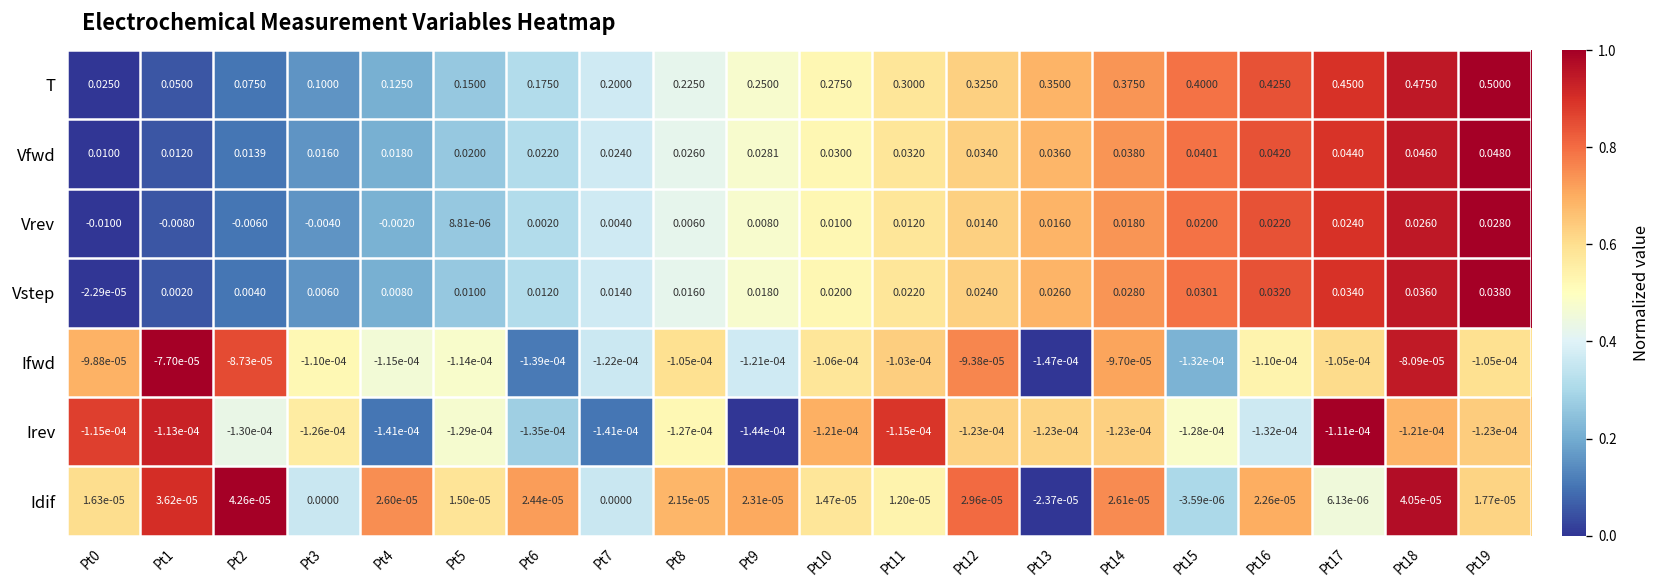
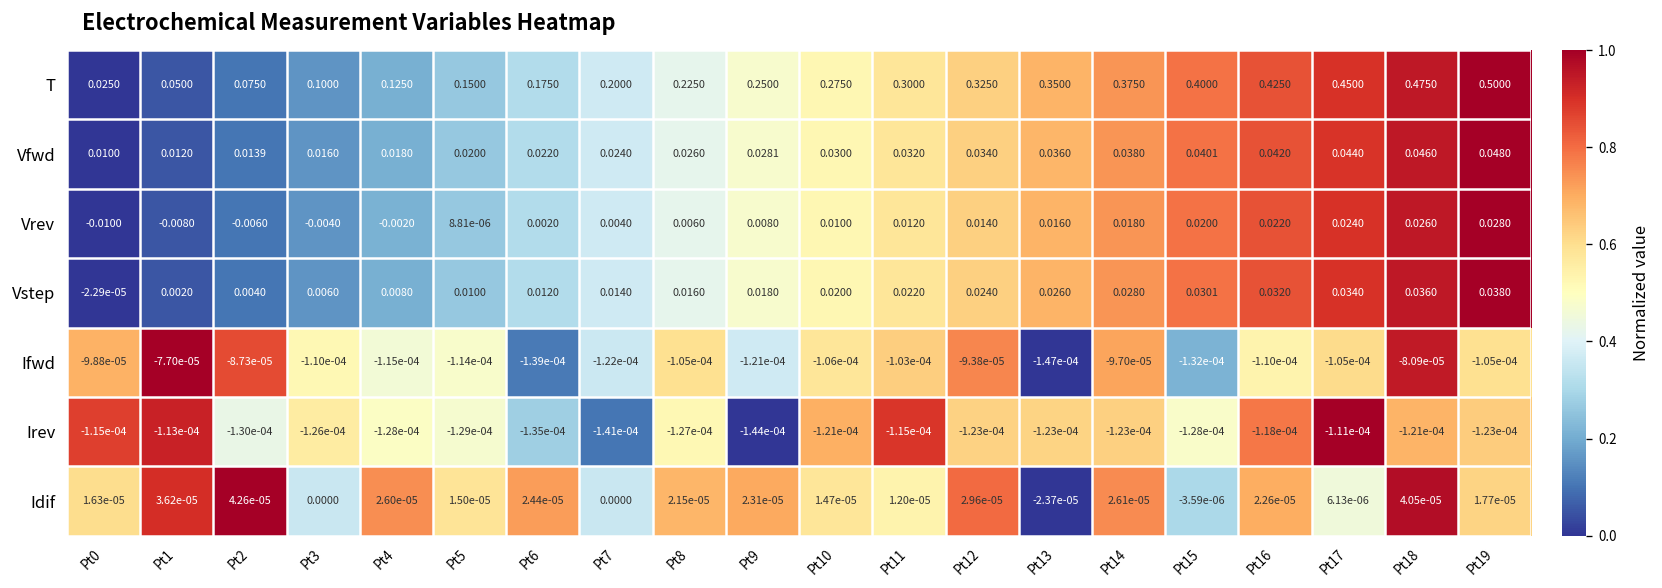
  {
    "T": {
      "Pt0": "0.0250",
      "Pt1": "0.0500",
      "Pt2": "0.0750",
      "Pt3": "0.1000",
      "Pt4": "0.1250",
      "Pt5": "0.1500",
      "Pt6": "0.1750",
      "Pt7": "0.2000",
      "Pt8": "0.2250",
      "Pt9": "0.2500",
      "Pt10": "0.2750",
      "Pt11": "0.3000",
      "Pt12": "0.3250",
      "Pt13": "0.3500",
      "Pt14": "0.3750",
      "Pt15": "0.4000",
      "Pt16": "0.4250",
      "Pt17": "0.4500",
      "Pt18": "0.4750",
      "Pt19": "0.5000"
    },
    "Vfwd": {
      "Pt0": "0.0100",
      "Pt1": "0.0120",
      "Pt2": "0.0139",
      "Pt3": "0.0160",
      "Pt4": "0.0180",
      "Pt5": "0.0200",
      "Pt6": "0.0220",
      "Pt7": "0.0240",
      "Pt8": "0.0260",
      "Pt9": "0.0281",
      "Pt10": "0.0300",
      "Pt11": "0.0320",
      "Pt12": "0.0340",
      "Pt13": "0.0360",
      "Pt14": "0.0380",
      "Pt15": "0.0401",
      "Pt16": "0.0420",
      "Pt17": "0.0440",
      "Pt18": "0.0460",
      "Pt19": "0.0480"
    },
    "Vrev": {
      "Pt0": "-0.0100",
      "Pt1": "-0.0080",
      "Pt2": "-0.0060",
      "Pt3": "-0.0040",
      "Pt4": "-0.0020",
      "Pt5": "8.81e-06",
      "Pt6": "0.0020",
      "Pt7": "0.0040",
      "Pt8": "0.0060",
      "Pt9": "0.0080",
      "Pt10": "0.0100",
      "Pt11": "0.0120",
      "Pt12": "0.0140",
      "Pt13": "0.0160",
      "Pt14": "0.0180",
      "Pt15": "0.0200",
      "Pt16": "0.0220",
      "Pt17": "0.0240",
      "Pt18": "0.0260",
      "Pt19": "0.0280"
    },
    "Vstep": {
      "Pt0": "-2.29e-05",
      "Pt1": "0.0020",
      "Pt2": "0.0040",
      "Pt3": "0.0060",
      "Pt4": "0.0080",
      "Pt5": "0.0100",
      "Pt6": "0.0120",
      "Pt7": "0.0140",
      "Pt8": "0.0160",
      "Pt9": "0.0180",
      "Pt10": "0.0200",
      "Pt11": "0.0220",
      "Pt12": "0.0240",
      "Pt13": "0.0260",
      "Pt14": "0.0280",
      "Pt15": "0.0301",
      "Pt16": "0.0320",
      "Pt17": "0.0340",
      "Pt18": "0.0360",
      "Pt19": "0.0380"
    },
    "Ifwd": {
      "Pt0": "-9.88e-05",
      "Pt1": "-7.70e-05",
      "Pt2": "-8.73e-05",
      "Pt3": "-1.10e-04",
      "Pt4": "-1.15e-04",
      "Pt5": "-1.14e-04",
      "Pt6": "-1.39e-04",
      "Pt7": "-1.22e-04",
      "Pt8": "-1.05e-04",
      "Pt9": "-1.21e-04",
      "Pt10": "-1.06e-04",
      "Pt11": "-1.03e-04",
      "Pt12": "-9.38e-05",
      "Pt13": "-1.47e-04",
      "Pt14": "-9.70e-05",
      "Pt15": "-1.32e-04",
      "Pt16": "-1.10e-04",
      "Pt17": "-1.05e-04",
      "Pt18": "-8.09e-05",
      "Pt19": "-1.05e-04"
    },
    "Irev": {
      "Pt0": "-1.15e-04",
      "Pt1": "-1.13e-04",
      "Pt2": "-1.30e-04",
      "Pt3": "-1.26e-04",
-     "Pt4": "-1.41e-04",
+     "Pt4": "-1.28e-04",
      "Pt5": "-1.29e-04",
      "Pt6": "-1.35e-04",
      "Pt7": "-1.41e-04",
      "Pt8": "-1.27e-04",
      "Pt9": "-1.44e-04",
      "Pt10": "-1.21e-04",
      "Pt11": "-1.15e-04",
      "Pt12": "-1.23e-04",
      "Pt13": "-1.23e-04",
      "Pt14": "-1.23e-04",
      "Pt15": "-1.28e-04",
-     "Pt16": "-1.32e-04",
+     "Pt16": "-1.18e-04",
      "Pt17": "-1.11e-04",
      "Pt18": "-1.21e-04",
      "Pt19": "-1.23e-04"
    },
    "Idif": {
      "Pt0": "1.63e-05",
      "Pt1": "3.62e-05",
      "Pt2": "4.26e-05",
      "Pt3": "0.0000",
      "Pt4": "2.60e-05",
      "Pt5": "1.50e-05",
      "Pt6": "2.44e-05",
      "Pt7": "0.0000",
      "Pt8": "2.15e-05",
      "Pt9": "2.31e-05",
      "Pt10": "1.47e-05",
      "Pt11": "1.20e-05",
      "Pt12": "2.96e-05",
      "Pt13": "-2.37e-05",
      "Pt14": "2.61e-05",
      "Pt15": "-3.59e-06",
      "Pt16": "2.26e-05",
      "Pt17": "6.13e-06",
      "Pt18": "4.05e-05",
      "Pt19": "1.77e-05"
    }
  }
